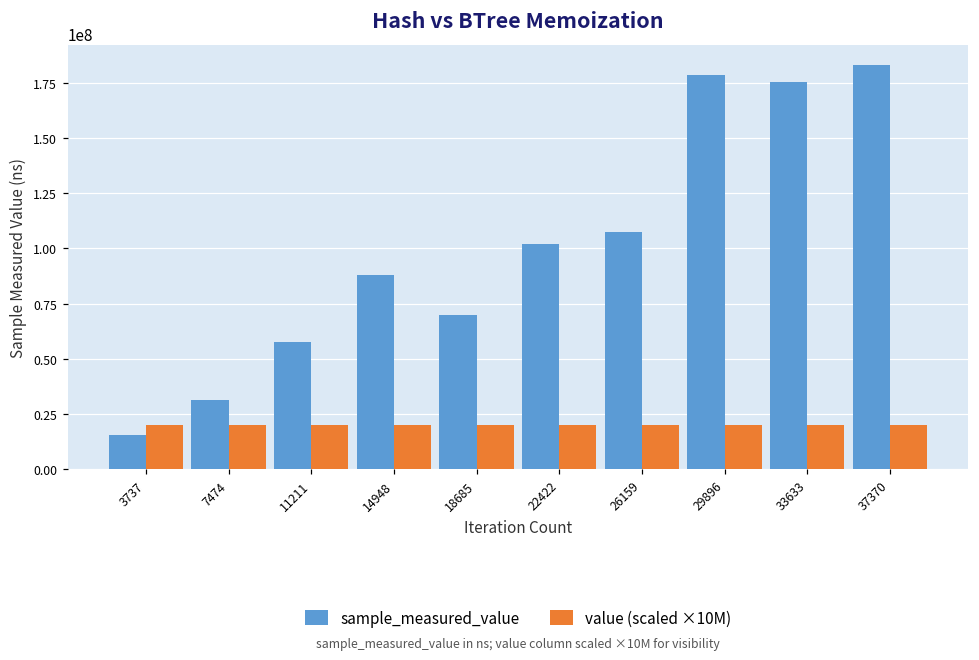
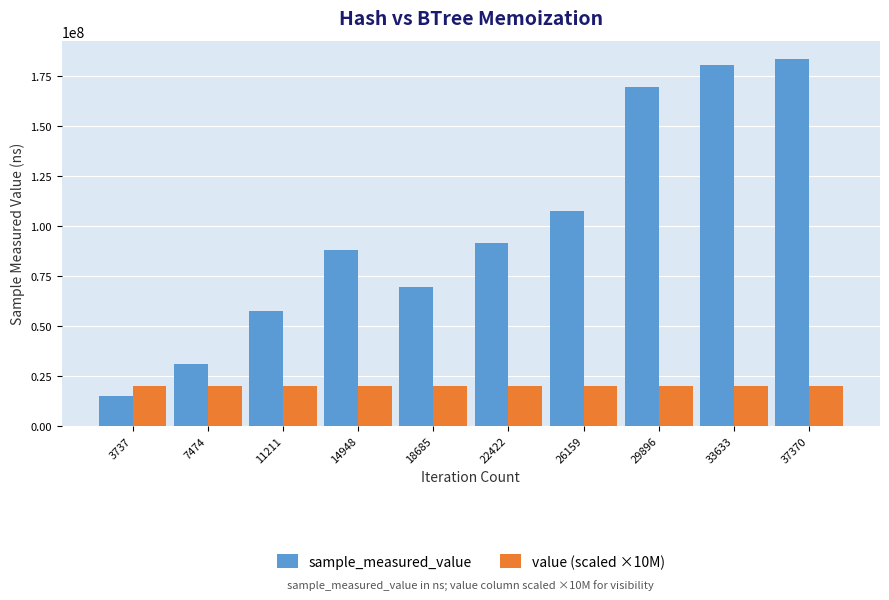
  {
    "sample_measured_value": {
      "3737": 15000000,
      "7474": 31000000,
      "11211": 57000000,
      "14948": 88000000,
      "18685": 70000000,
-     "22422": 102000000,
+     "22422": 92000000,
      "26159": 108000000,
-     "29896": 179000000,
-     "33633": 175000000,
+     "29896": 169000000,
+     "33633": 180000000,
      "37370": 183000000
    },
    "value (scaled ×10M)": {
      "3737": 20000000,
      "7474": 20000000,
      "11211": 20000000,
      "14948": 20000000,
      "18685": 20000000,
      "22422": 20000000,
      "26159": 20000000,
      "29896": 20000000,
      "33633": 20000000,
      "37370": 20000000
    }
  }
